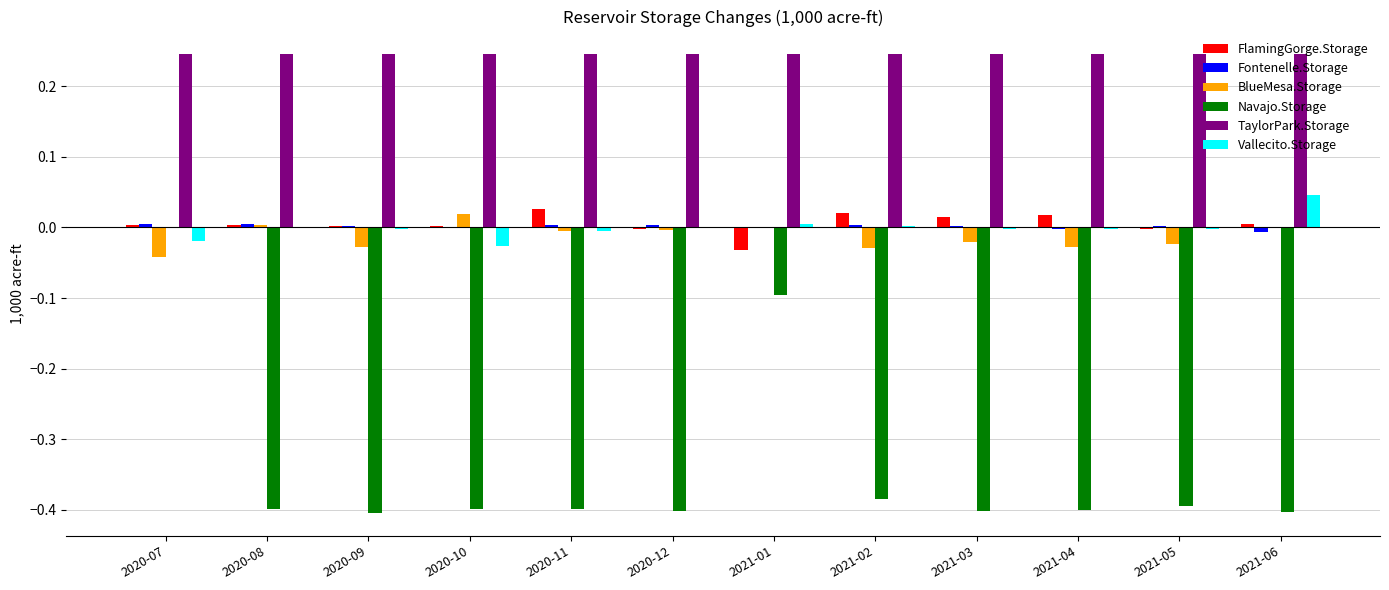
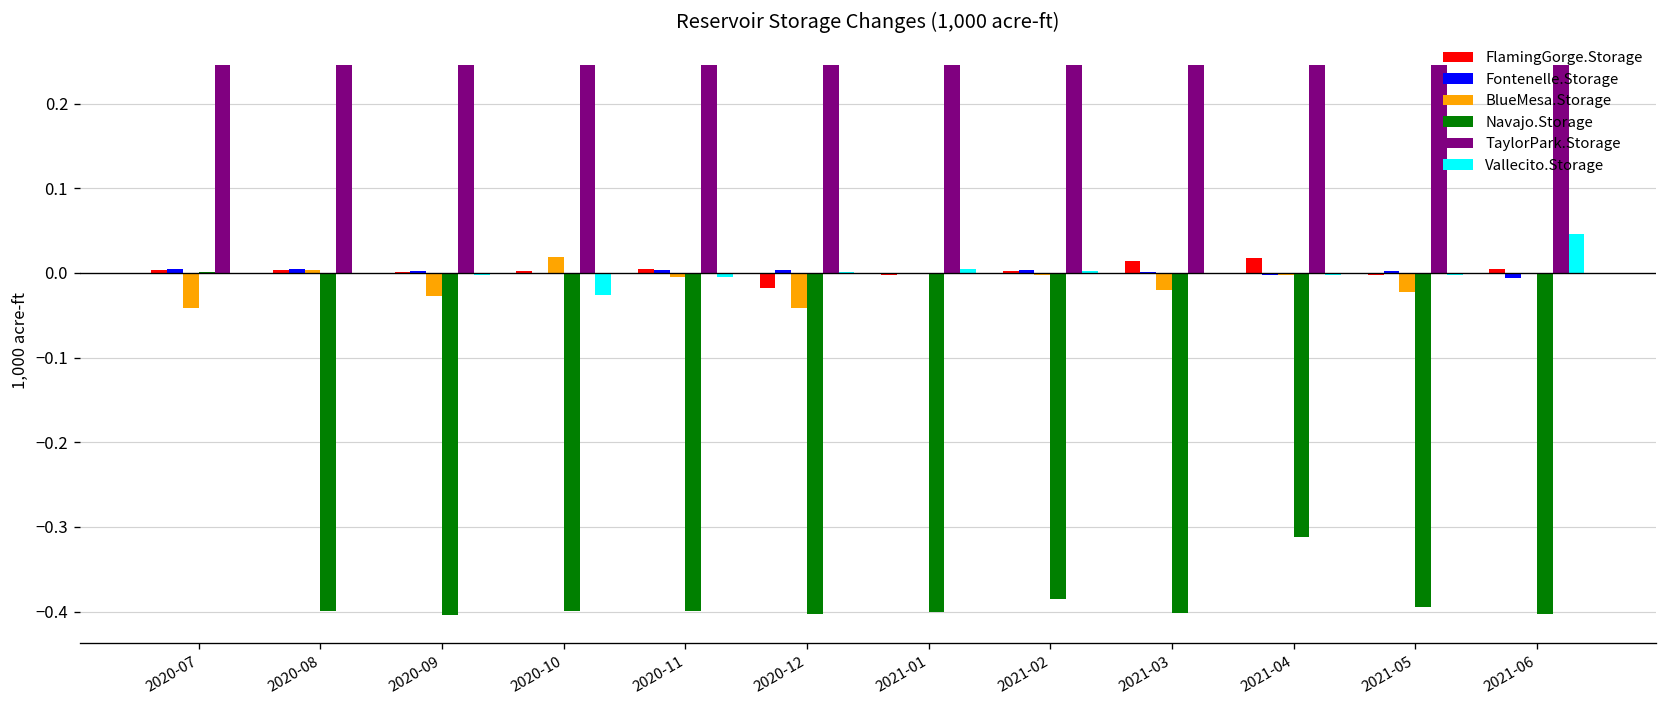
  {
    "FlamingGorge.Storage": {
      "2020-07": 0.00,
-     "2020-11": 0.03,
-     "2020-12": 0.00,
-     "2021-01": -0.03,
-     "2021-02": 0.02,
+     "2020-11": 0.00,
+     "2020-12": -0.02,
+     "2021-01": 0.00,
+     "2021-02": 0.00,
      "2021-03": 0.01,
      "2021-04": 0.02,
      "2021-06": 0.00
    },
    "Fontenelle.Storage": {
      "2020-07": 0.00,
      "2020-08": 0.00,
      "2021-02": 0.00,
      "2021-06": -0.01
    },
    "BlueMesa.Storage": {
      "2020-07": -0.04,
      "2020-08": 0.00,
      "2020-09": -0.03,
      "2020-10": 0.02,
      "2020-11": 0.00,
-     "2020-12": 0.00,
-     "2021-02": -0.03,
+     "2020-12": -0.04,
+     "2021-02": 0.00,
      "2021-03": -0.02,
-     "2021-04": -0.03,
+     "2021-04": 0.00,
      "2021-05": -0.02
    },
    "Navajo.Storage": {
      "2020-08": -0.40,
      "2020-09": -0.40,
      "2020-10": -0.40,
      "2020-11": -0.40,
      "2020-12": -0.40,
-     "2021-01": -0.10,
+     "2021-01": -0.40,
      "2021-02": -0.39,
      "2021-03": -0.40,
-     "2021-04": -0.40,
+     "2021-04": -0.31,
      "2021-05": -0.39,
      "2021-06": -0.40
    },
    "TaylorPark.Storage": {
      "2020-07": 0.25,
      "2020-08": 0.25,
      "2020-09": 0.25,
      "2020-10": 0.25,
      "2020-11": 0.25,
      "2020-12": 0.25,
      "2021-01": 0.25,
      "2021-02": 0.25,
      "2021-03": 0.25,
      "2021-04": 0.25,
      "2021-05": 0.25,
      "2021-06": 0.25
    },
    "Vallecito.Storage": {
-     "2020-07": -0.02,
+     "2020-07": 0.00,
      "2020-10": -0.03,
      "2020-11": 0.00,
      "2021-01": 0.00,
      "2021-06": 0.05
    }
  }
